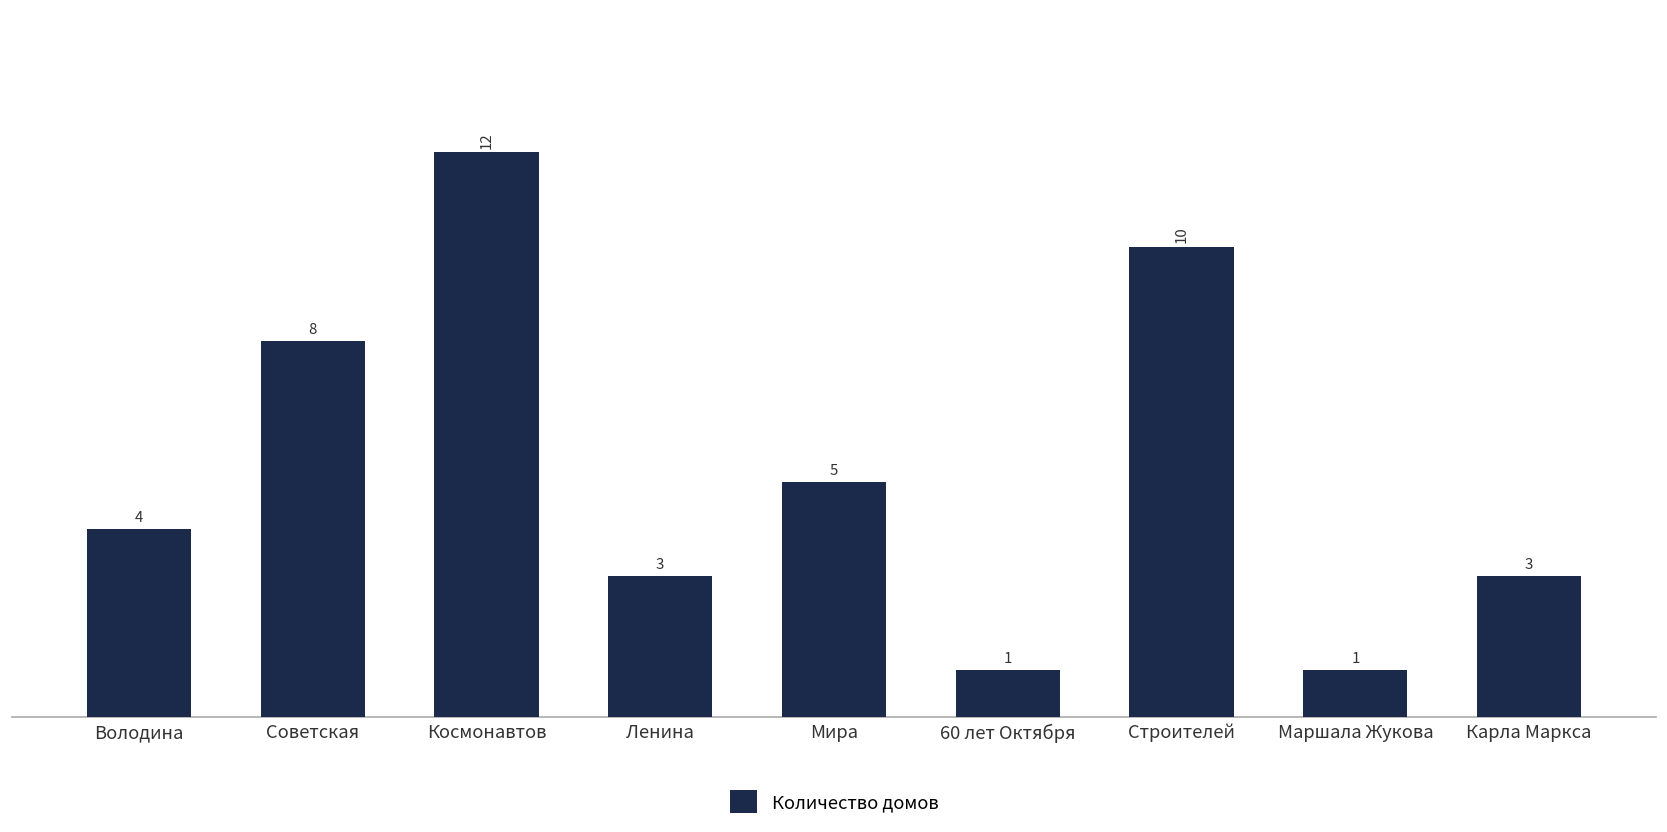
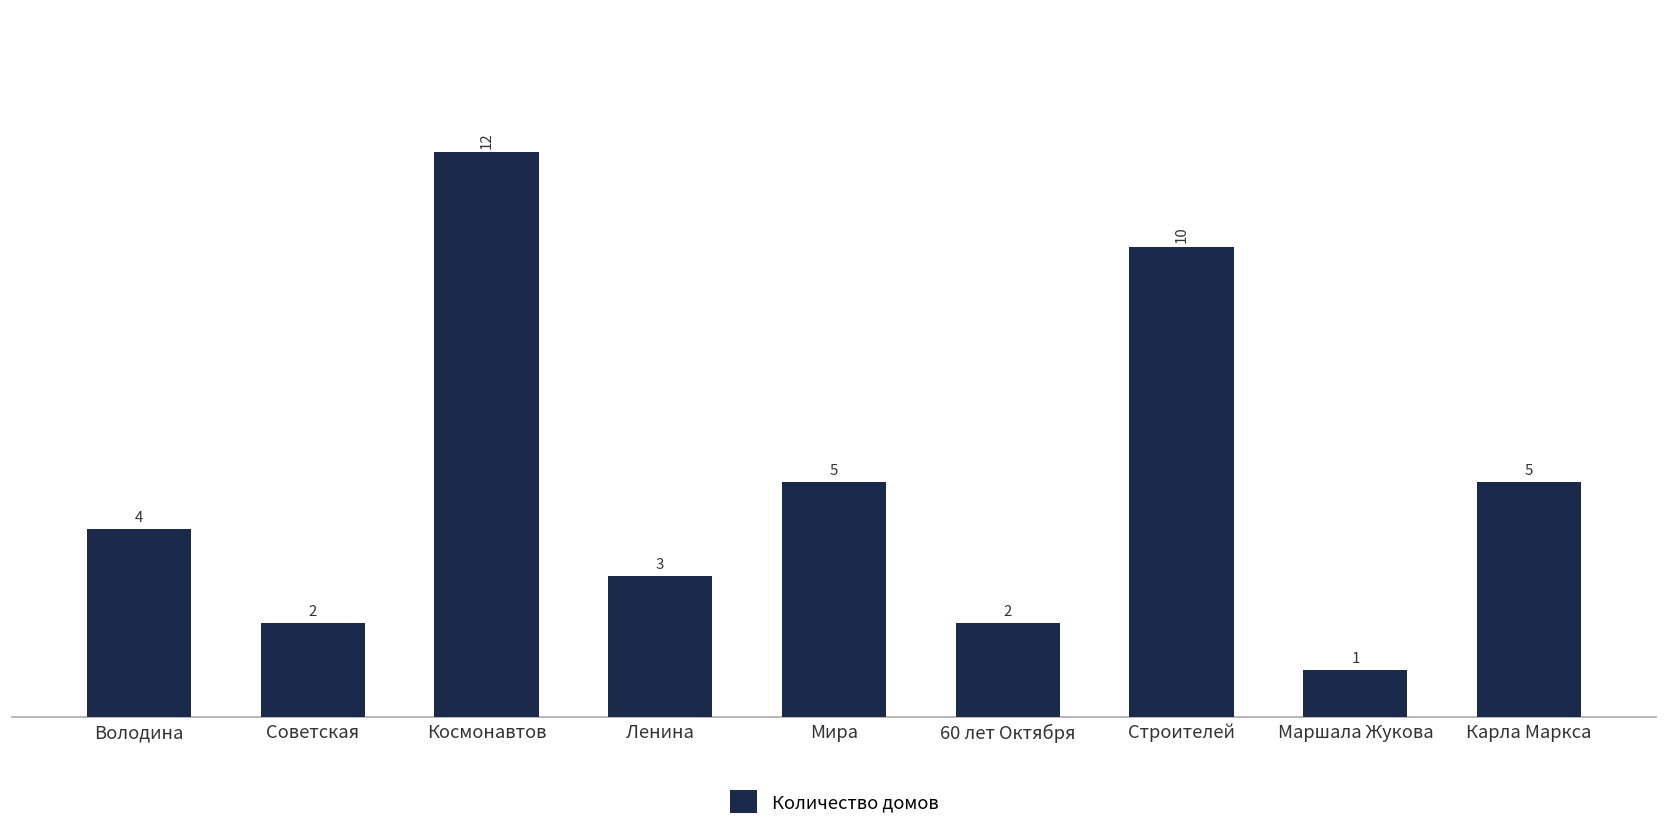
  {
    "Володина": 4,
-   "Советская": 8,
+   "Советская": 2,
    "Космонавтов": 12,
    "Ленина": 3,
    "Мира": 5,
-   "60 лет Октября": 1,
+   "60 лет Октября": 2,
    "Строителей": 10,
    "Маршала Жукова": 1,
-   "Карла Маркса": 3
+   "Карла Маркса": 5
  }
